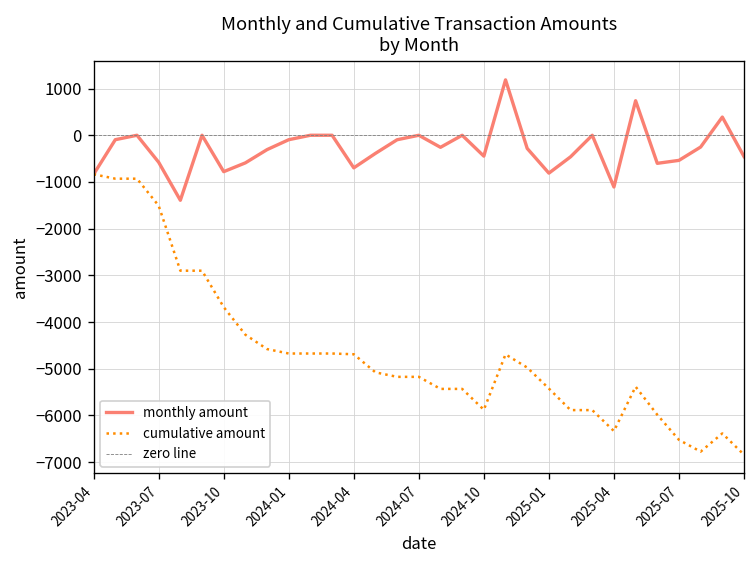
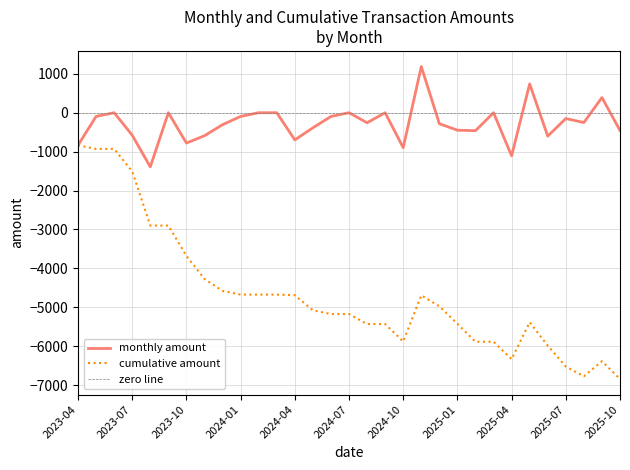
  {
    "monthly amount": {
      "2023-07": -600,
      "2023-10": -800,
      "2024-01": -100,
      "2024-04": -700,
      "2024-07": 0,
-     "2024-10": -400,
-     "2025-01": -800,
+     "2024-10": -900,
+     "2025-01": -400,
      "2025-04": -1100,
-     "2025-07": -500,
+     "2025-07": -200,
      "2025-10": -500
    },
    "cumulative amount": {
      "2023-07": -1500,
      "2023-10": -3700,
      "2024-01": -4700,
      "2024-04": -4700,
      "2024-07": -5200,
      "2024-10": -5900,
      "2025-01": -5400,
      "2025-04": -6300,
      "2025-07": -6500,
      "2025-10": -6800
    }
  }
